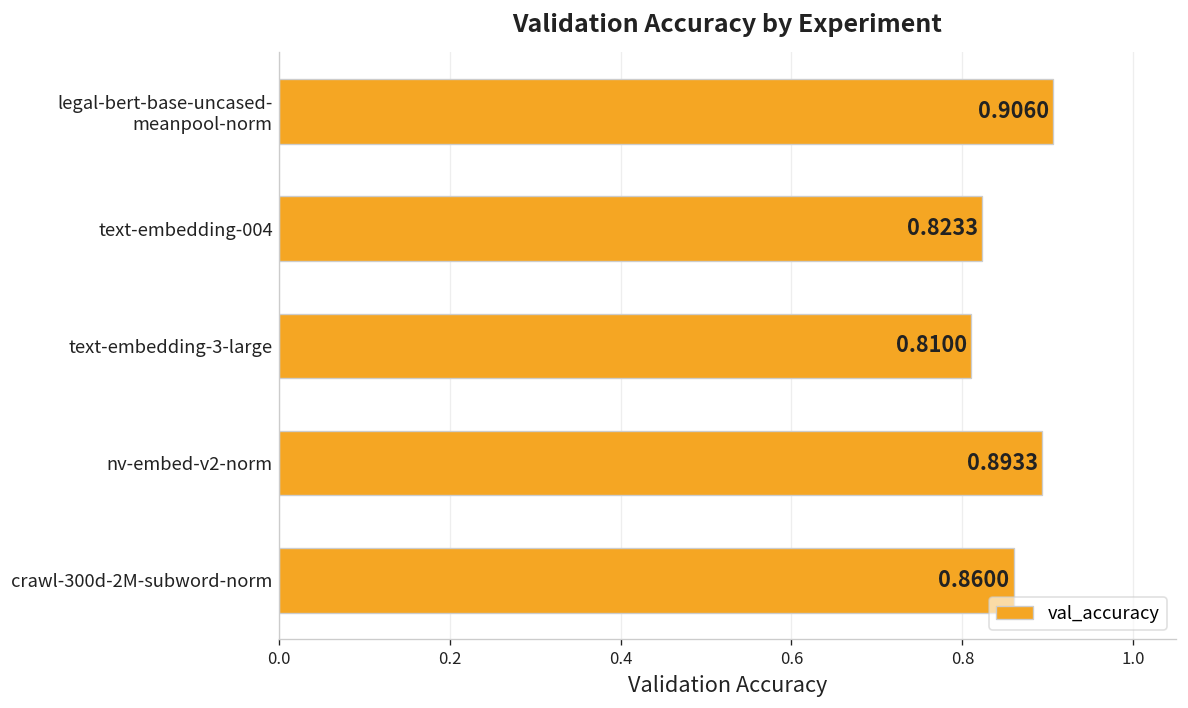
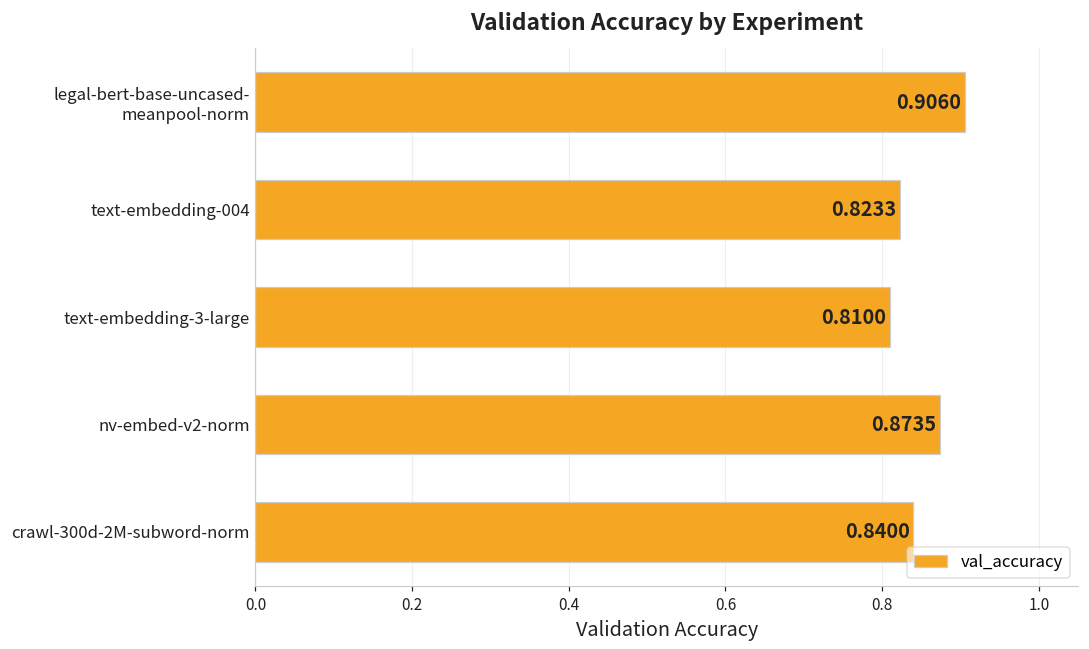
  {
    "legal-bert-base-uncased- meanpool-norm": 0.9060,
    "text-embedding-004": 0.8233,
    "text-embedding-3-large": 0.8100,
-   "nv-embed-v2-norm": 0.8933,
-   "crawl-300d-2M-subword-norm": 0.8600
+   "nv-embed-v2-norm": 0.8735,
+   "crawl-300d-2M-subword-norm": 0.8400
  }
